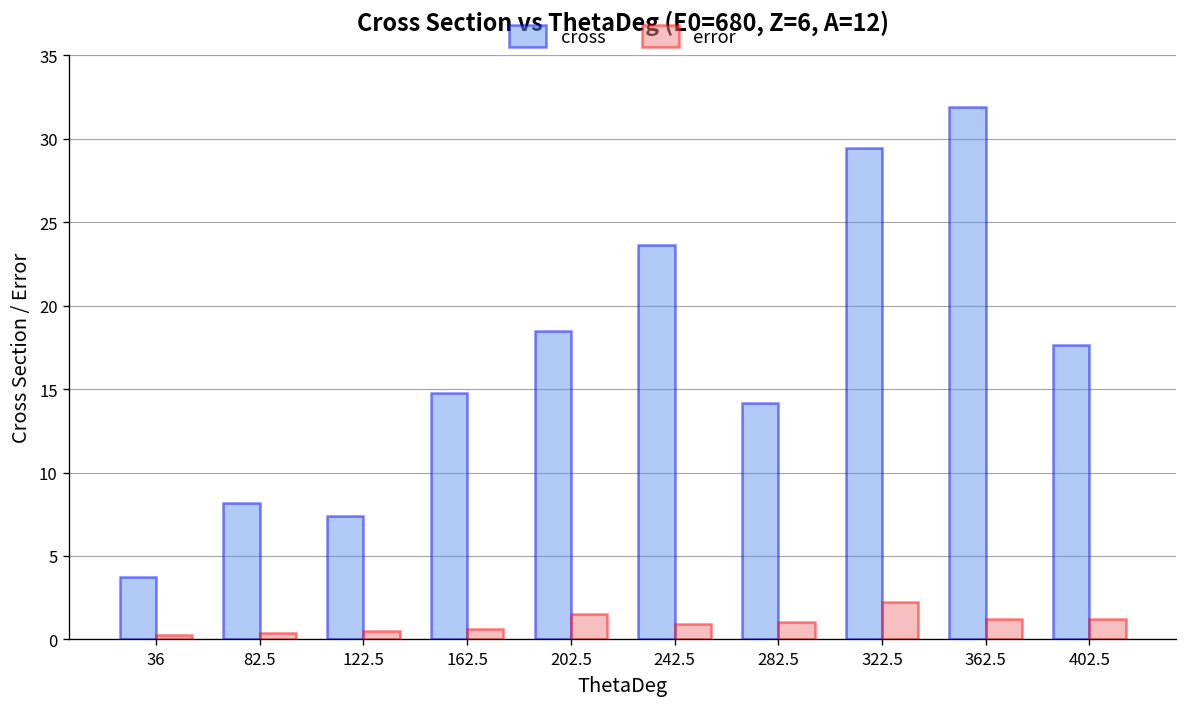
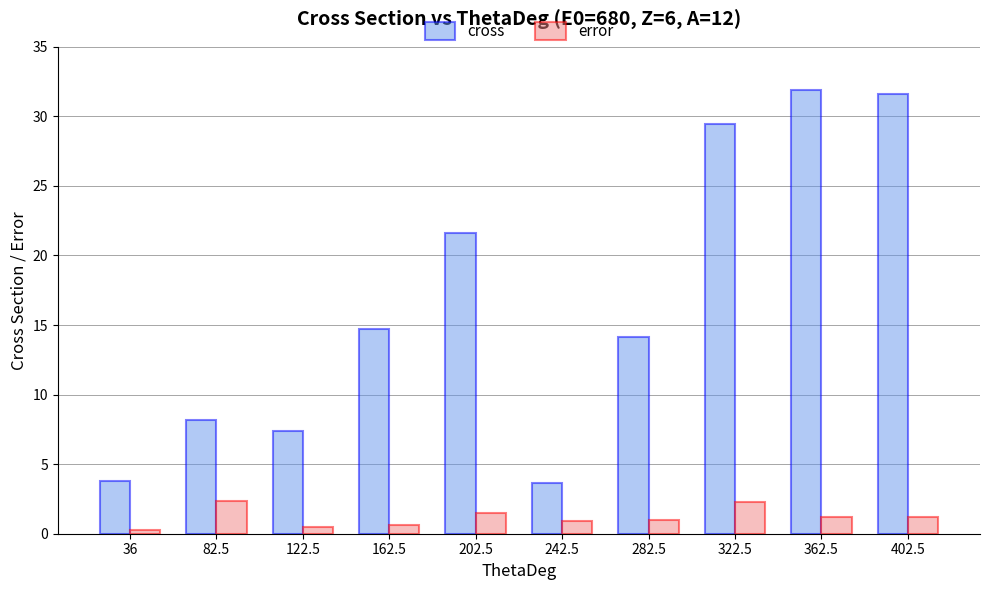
  {
    "cross": {
      "36": 3.8,
      "82.5": 8.2,
      "122.5": 7.4,
      "162.5": 14.7,
-     "202.5": 18.5,
-     "242.5": 23.6,
+     "202.5": 21.6,
+     "242.5": 3.7,
      "282.5": 14.2,
      "322.5": 29.4,
      "362.5": 31.9,
-     "402.5": 17.7
+     "402.5": 31.6
    },
    "error": {
      "36": 0.2,
-     "82.5": 0.4,
+     "82.5": 2.4,
      "122.5": 0.5,
      "162.5": 0.6,
      "202.5": 1.5,
      "242.5": 0.9,
      "282.5": 1.0,
      "322.5": 2.3,
      "362.5": 1.2,
      "402.5": 1.2
    }
  }
